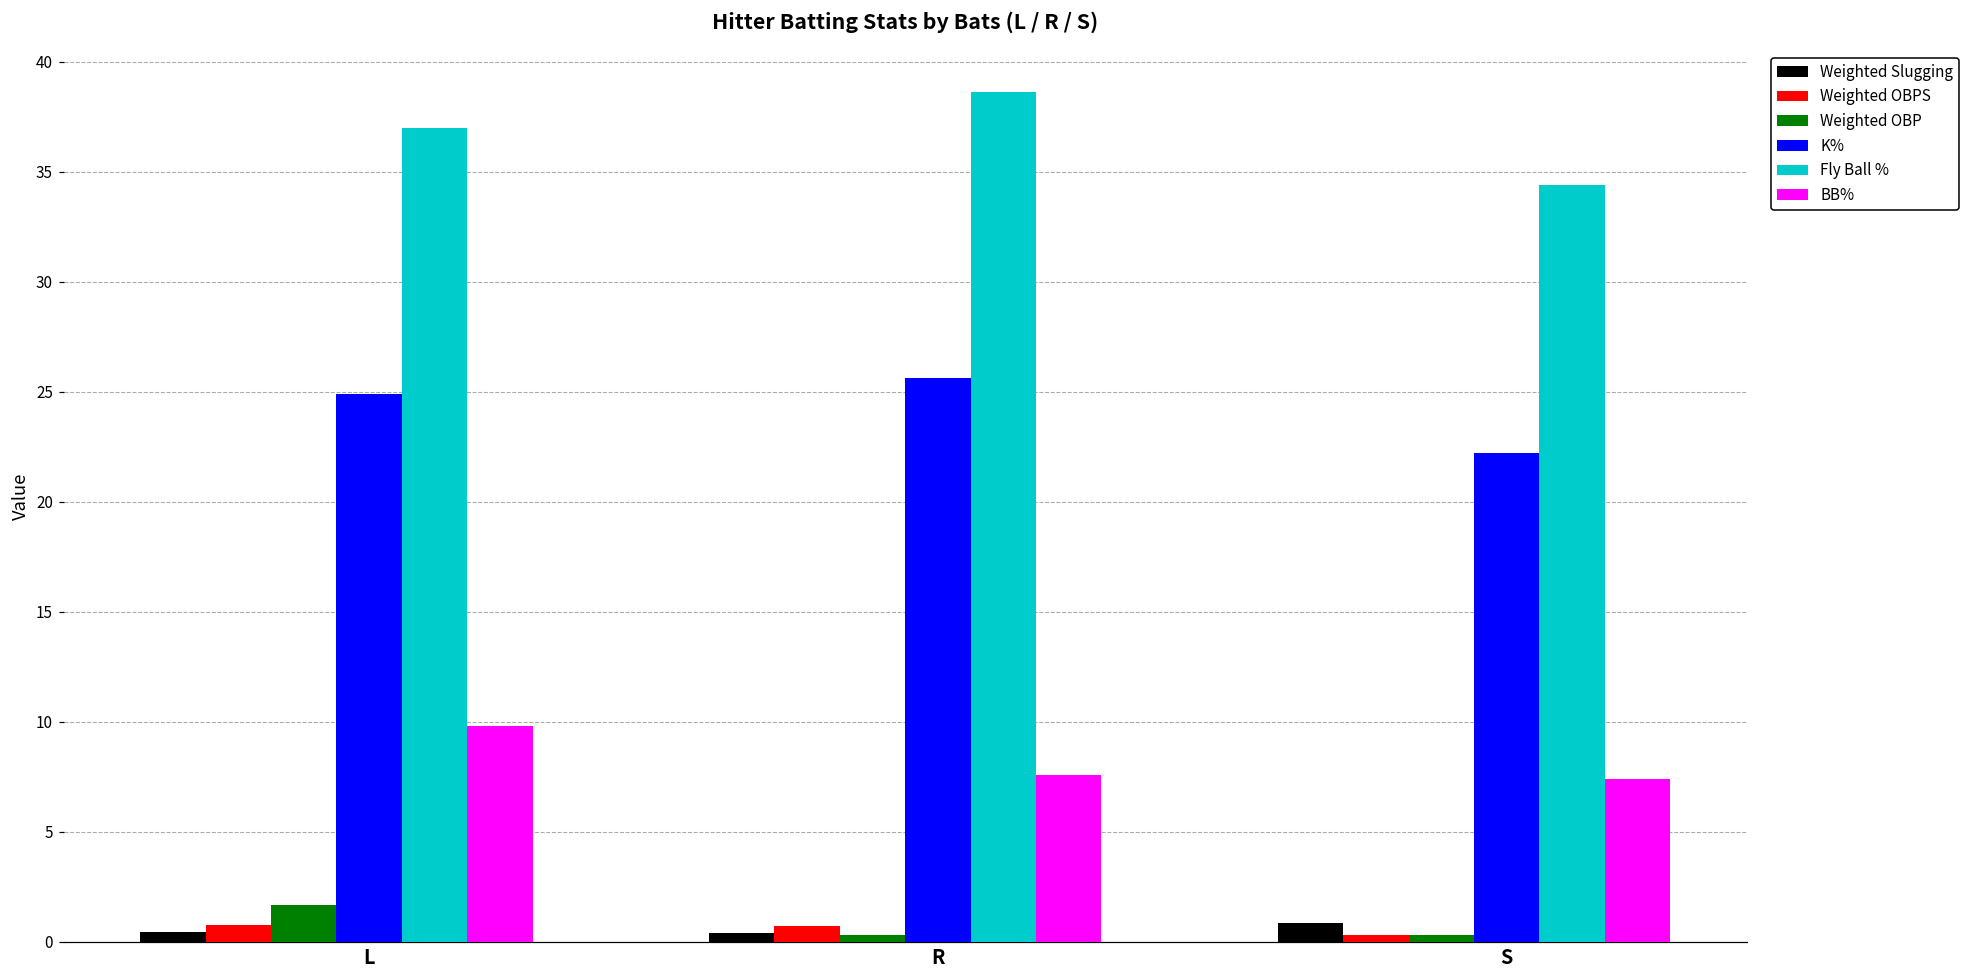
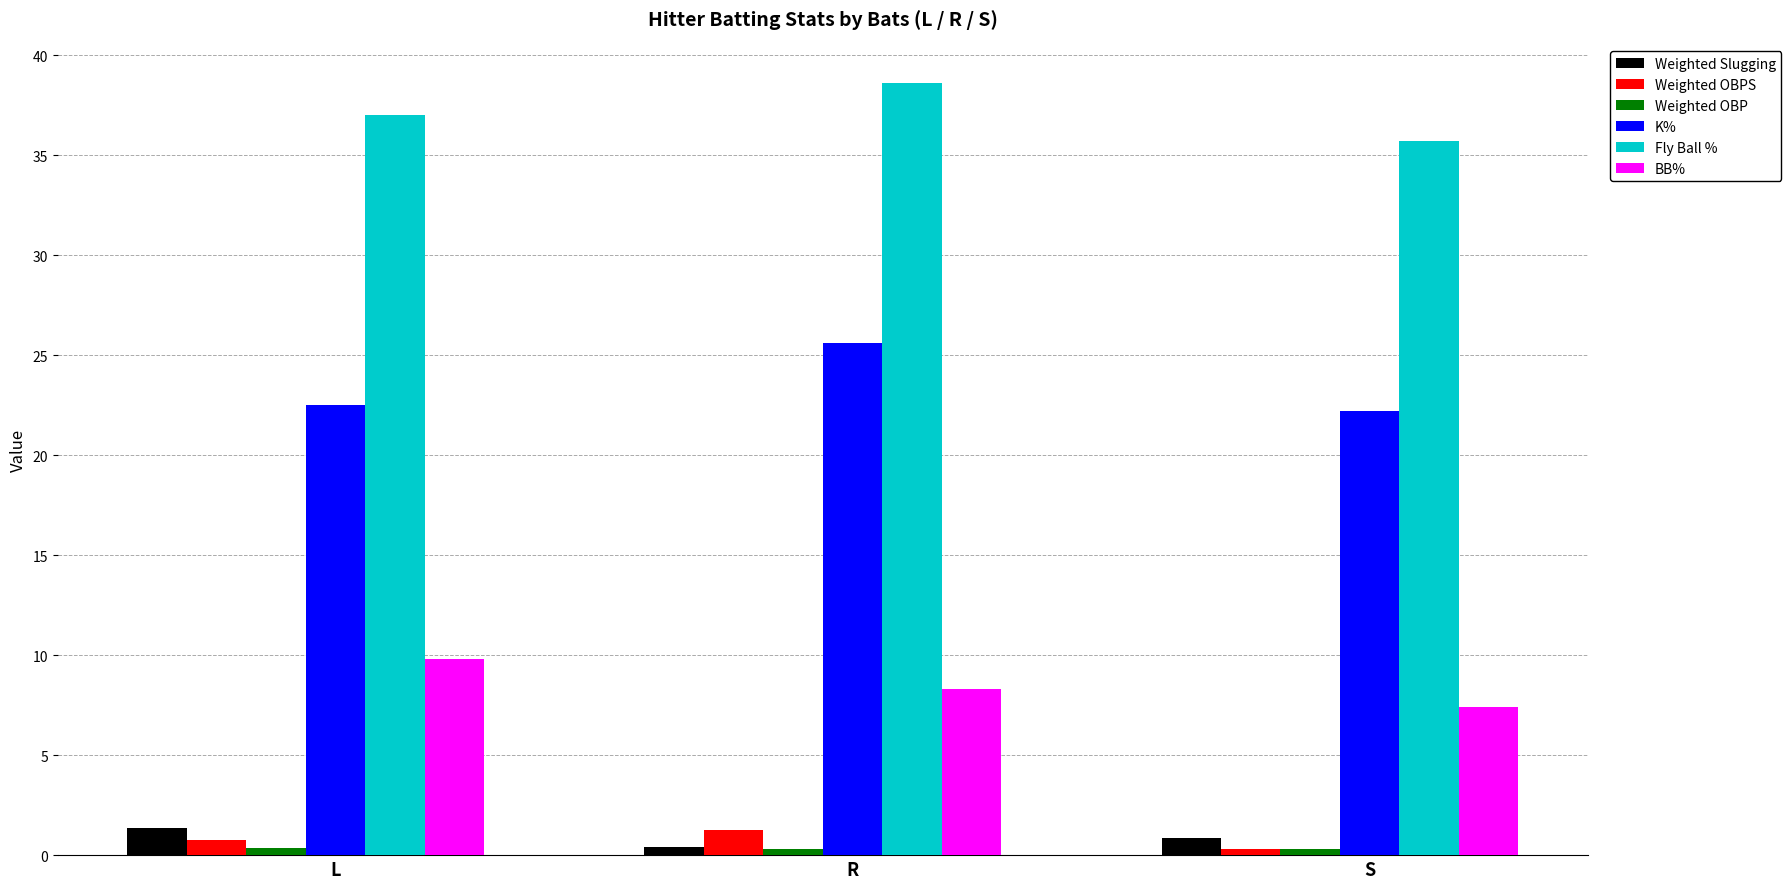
  {
    "Weighted Slugging": {
-     "L": 0.4,
+     "L": 1.3,
      "R": 0.4,
      "S": 0.9
    },
    "Weighted OBPS": {
      "L": 0.8,
-     "R": 0.7,
+     "R": 1.2,
      "S": 0.3
    },
    "Weighted OBP": {
-     "L": 1.7,
+     "L": 0.3,
      "R": 0.3,
      "S": 0.3
    },
    "K%": {
-     "L": 24.9,
+     "L": 22.5,
      "R": 25.6,
      "S": 22.2
    },
    "Fly Ball %": {
      "L": 37.0,
      "R": 38.6,
-     "S": 34.4
+     "S": 35.7
    },
    "BB%": {
      "L": 9.8,
-     "R": 7.6,
+     "R": 8.3,
      "S": 7.4
    }
  }
